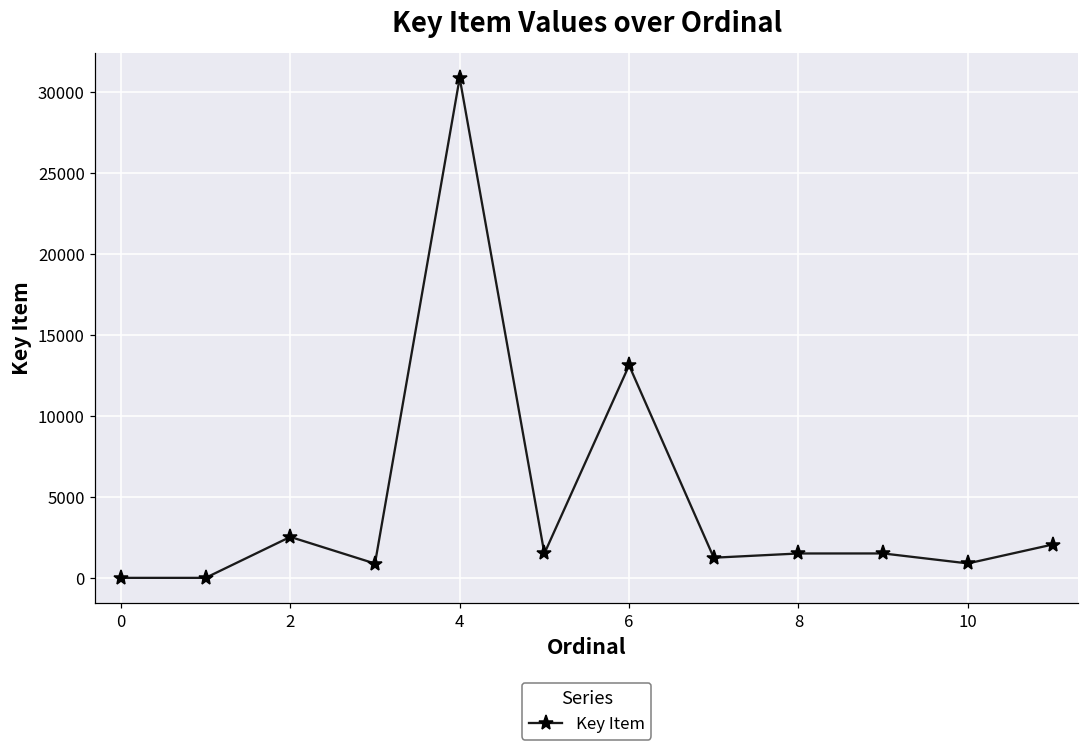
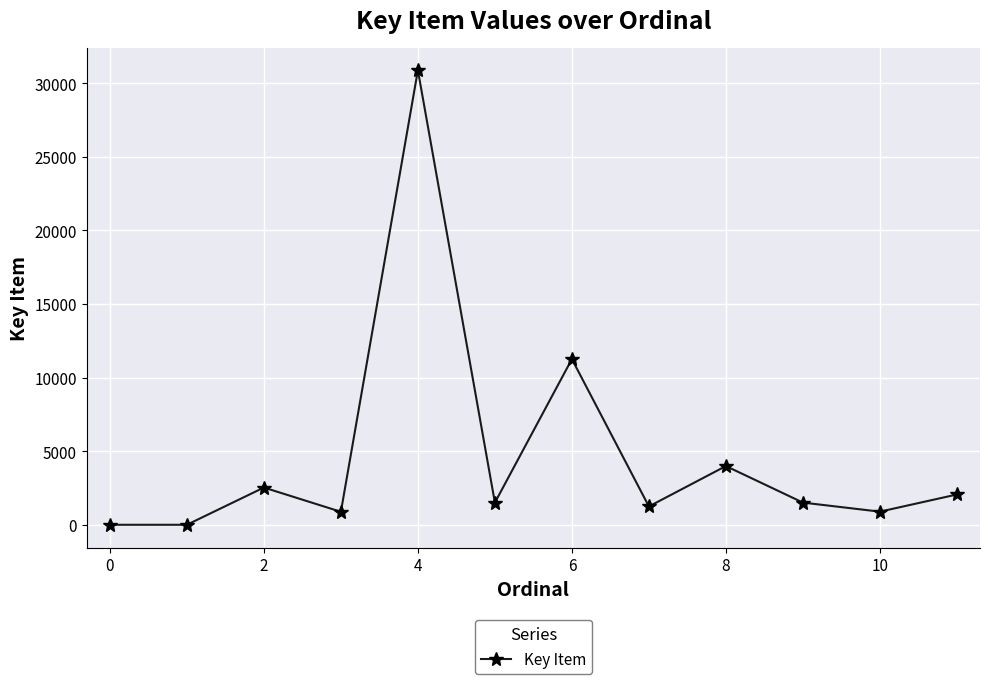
  {
    "0": 0,
    "2": 2500,
    "4": 30900,
-   "6": 13100,
-   "8": 1500,
+   "6": 11300,
+   "8": 4000,
    "10": 900
  }
